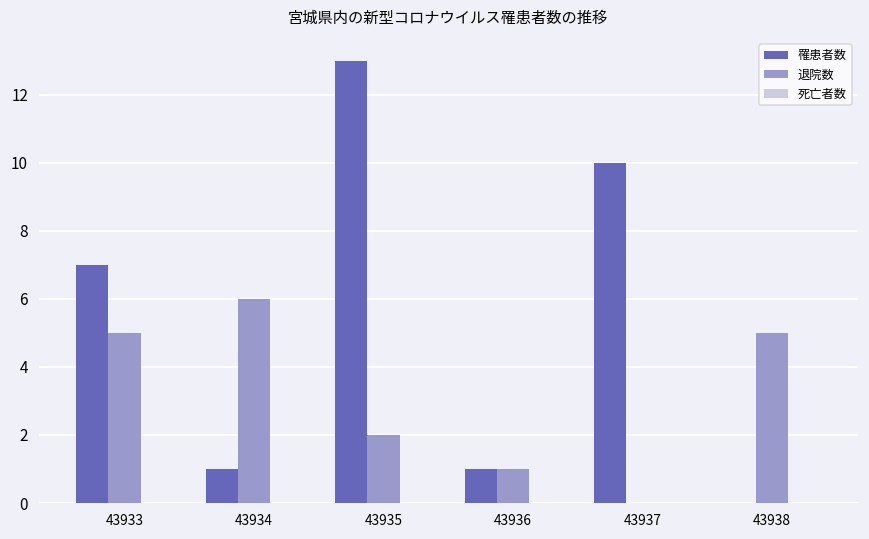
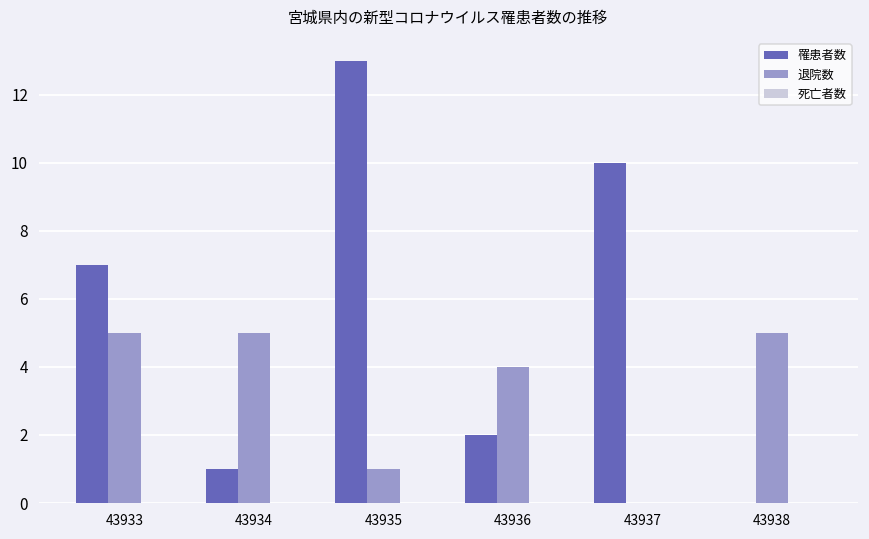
  {
    "罹患者数": {
      "43933": 7,
      "43934": 1,
      "43935": 13,
-     "43936": 1,
+     "43936": 2,
      "43937": 10,
      "43938": 0
    },
    "退院数": {
      "43933": 5,
-     "43934": 6,
-     "43935": 2,
-     "43936": 1,
+     "43934": 5,
+     "43935": 1,
+     "43936": 4,
      "43937": 0,
      "43938": 5
    },
    "死亡者数": {
      "43933": 0,
      "43934": 0,
      "43935": 0,
      "43936": 0,
      "43937": 0,
      "43938": 0
    }
  }
